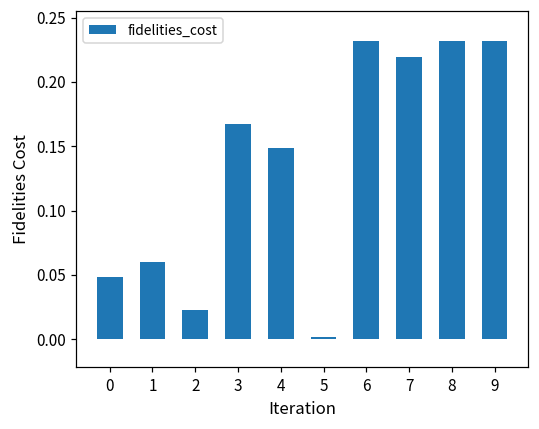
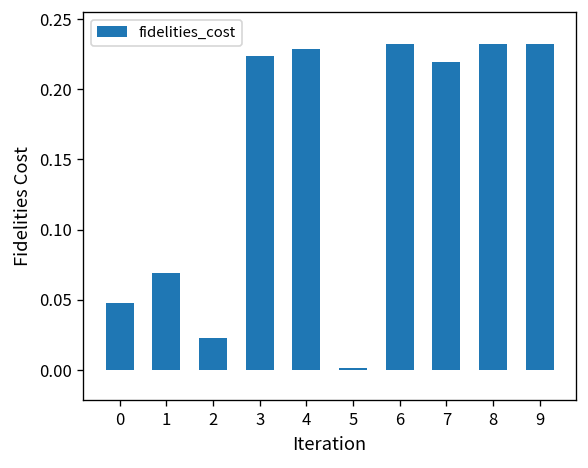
  {
    "0": 0.048,
-   "1": 0.060,
+   "1": 0.069,
    "2": 0.023,
-   "3": 0.167,
-   "4": 0.149,
+   "3": 0.224,
+   "4": 0.229,
    "6": 0.232,
    "7": 0.219,
    "8": 0.232,
    "9": 0.232
  }
